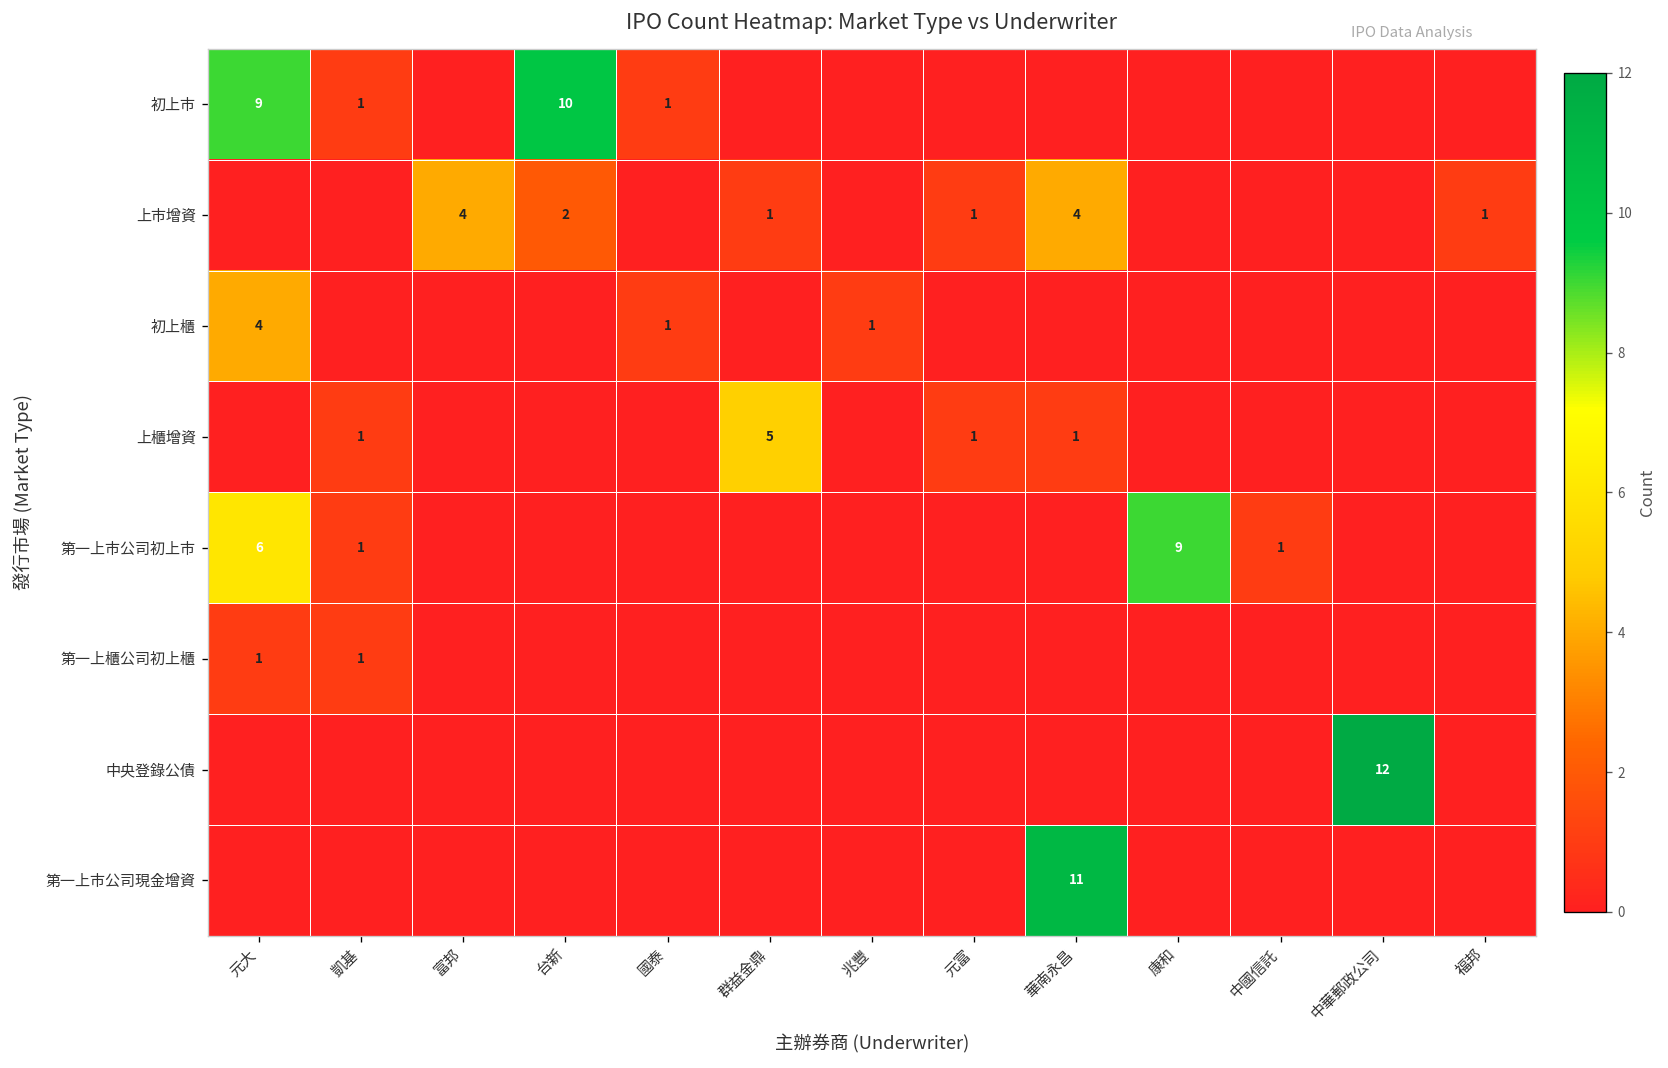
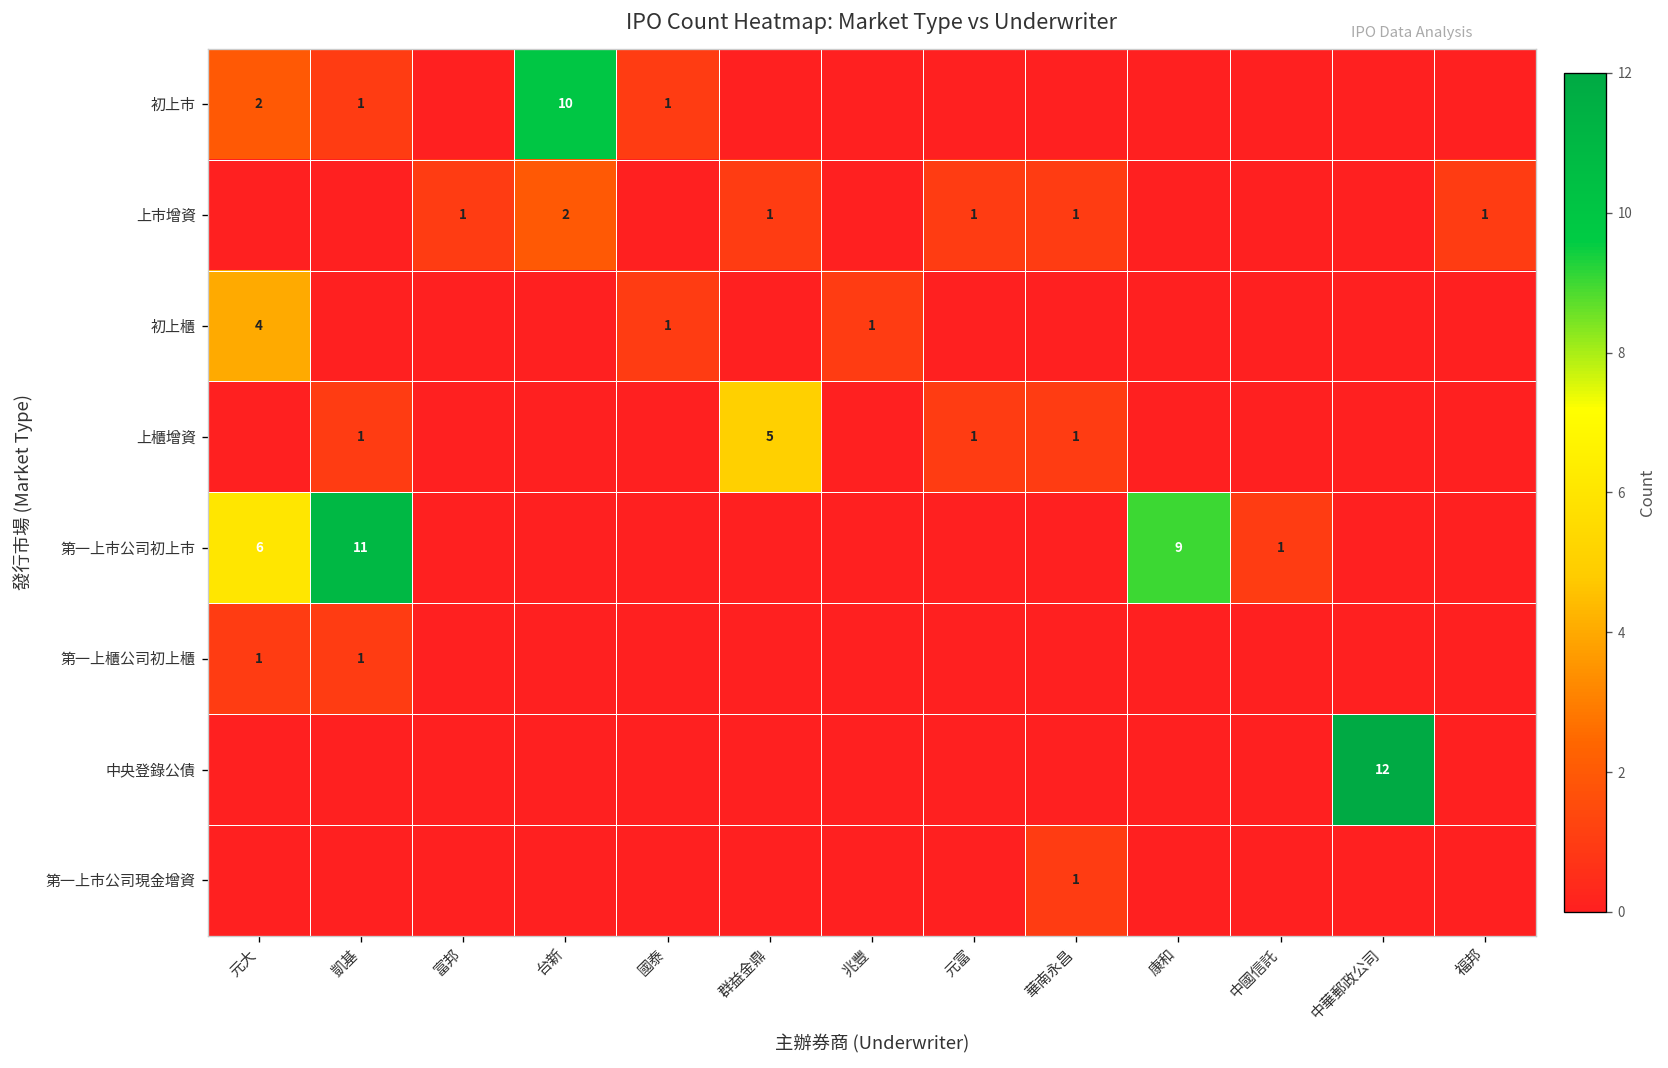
  {
    "初上市": {
-     "元大": 9,
+     "元大": 2,
      "凱基": 1,
      "台新": 10,
      "國泰": 1
    },
    "上市增資": {
-     "富邦": 4,
+     "富邦": 1,
      "台新": 2,
      "群益金鼎": 1,
      "元富": 1,
-     "華南永昌": 4,
+     "華南永昌": 1,
      "福邦": 1
    },
    "初上櫃": {
      "元大": 4,
      "國泰": 1,
      "兆豐": 1
    },
    "上櫃增資": {
      "凱基": 1,
      "群益金鼎": 5,
      "元富": 1,
      "華南永昌": 1
    },
    "第一上市公司初上市": {
      "元大": 6,
-     "凱基": 1,
+     "凱基": 11,
      "康和": 9,
      "中國信託": 1
    },
    "第一上櫃公司初上櫃": {
      "元大": 1,
      "凱基": 1
    },
    "中央登錄公債": {
      "中華郵政公司": 12
    },
    "第一上市公司現金增資": {
-     "華南永昌": 11
+     "華南永昌": 1
    }
  }
